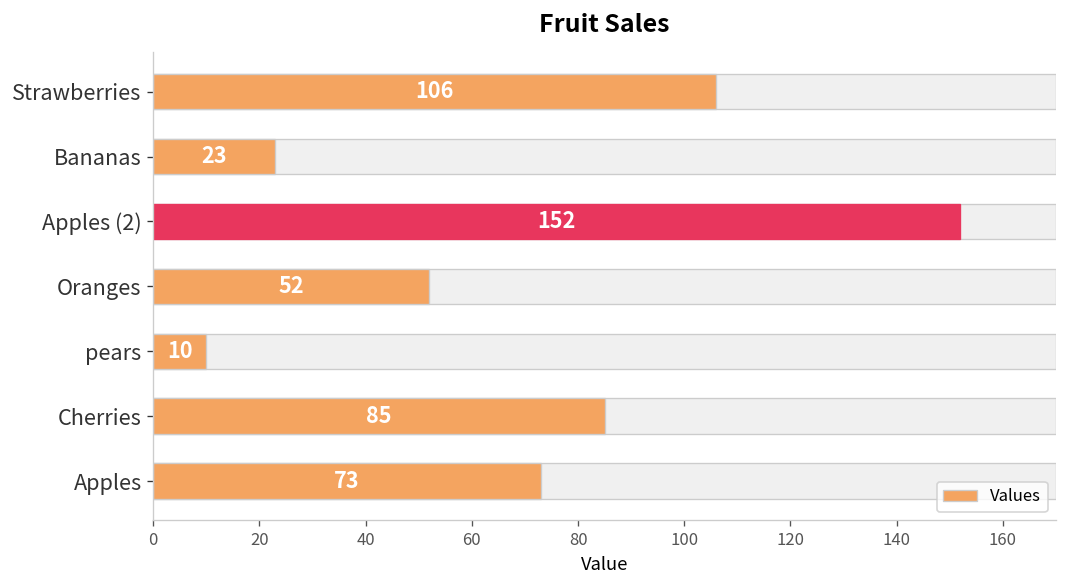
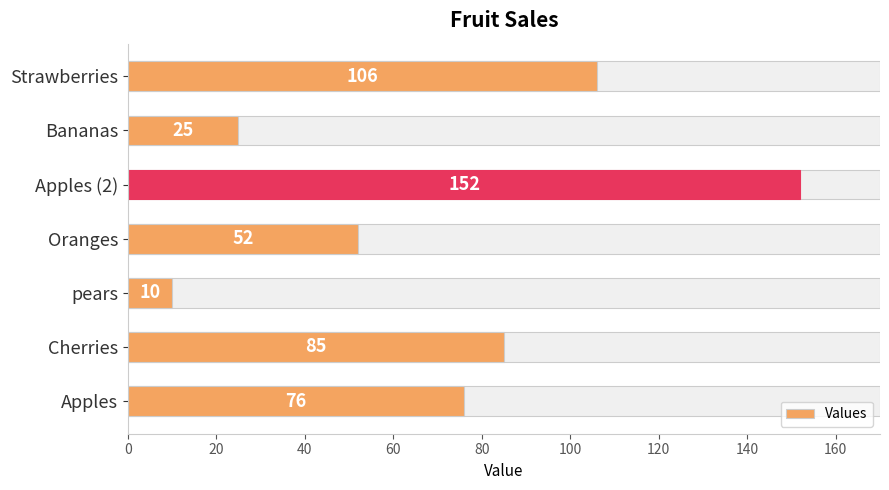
  {
    "Values": {
-     "Bananas": 23,
-     "Apples": 73
+     "Bananas": 25,
+     "Apples": 76
    }
  }
